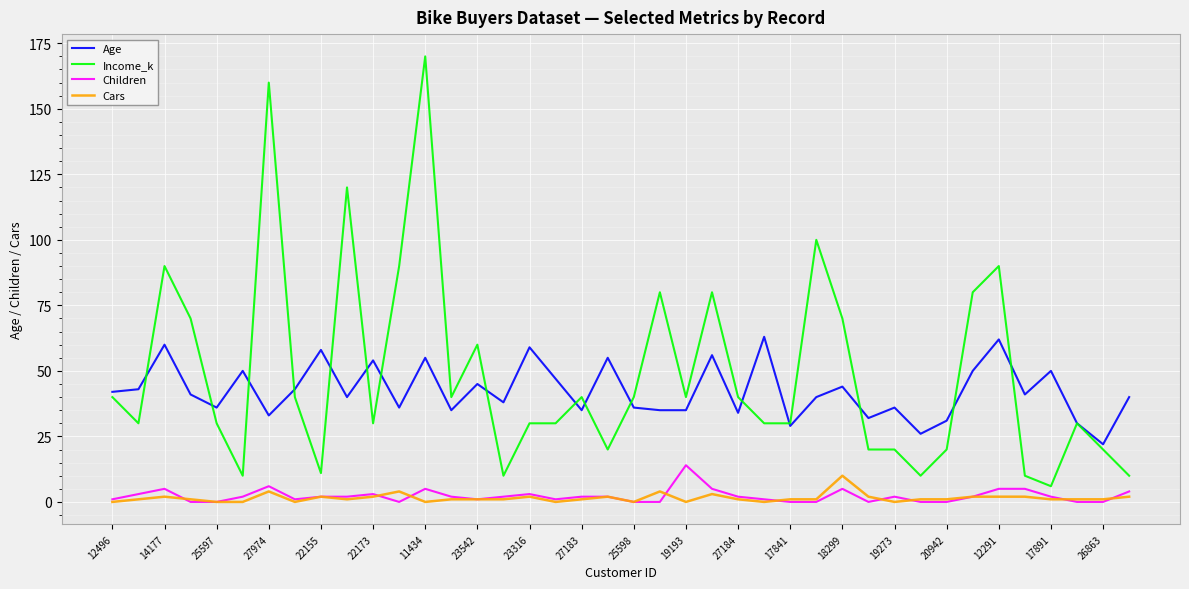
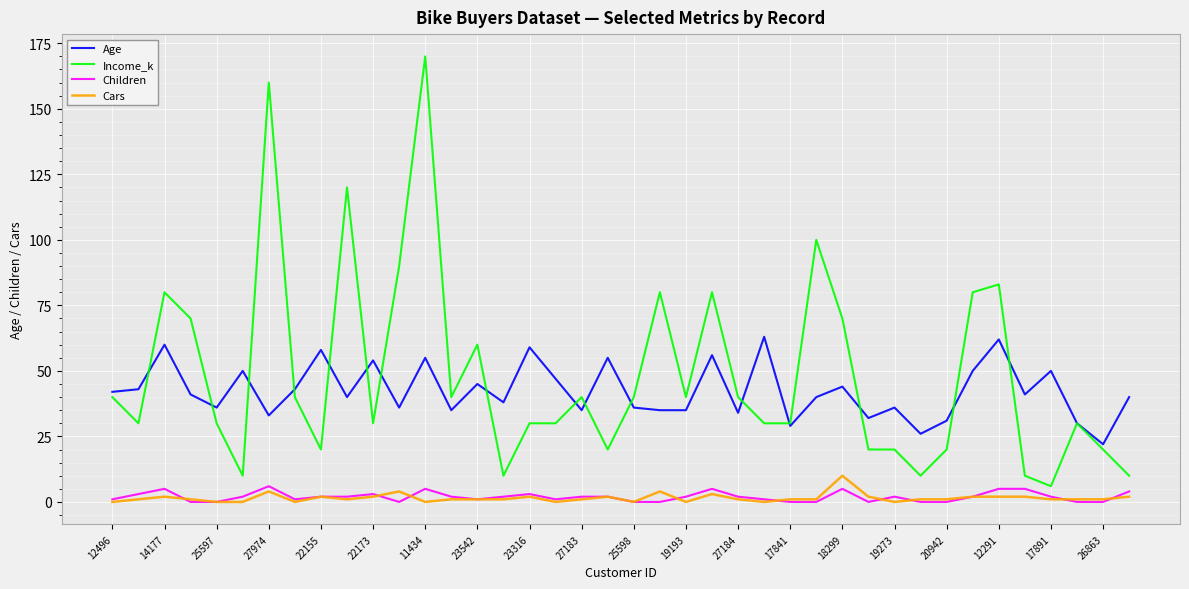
  {
    "Age": {
      "12496": 42,
      "14177": 60,
      "25597": 36,
      "27974": 33,
      "22155": 58,
      "22173": 54,
      "11434": 55,
      "23542": 45,
      "23316": 59,
      "27183": 35,
      "25598": 36,
      "19193": 35,
      "27184": 34,
      "17841": 29,
      "18299": 44,
      "19273": 36,
      "20942": 31,
      "12291": 62,
      "17891": 50,
      "26863": 22
    },
    "Income_k": {
      "12496": 40,
-     "14177": 90,
+     "14177": 80,
      "25597": 30,
      "27974": 160,
-     "22155": 11,
+     "22155": 20,
      "22173": 30,
      "11434": 170,
      "23542": 60,
      "23316": 30,
      "27183": 40,
      "25598": 40,
      "19193": 40,
      "27184": 40,
      "17841": 30,
      "18299": 70,
      "19273": 20,
      "20942": 20,
-     "12291": 90,
+     "12291": 83,
      "17891": 6,
      "26863": 20
    },
    "Children": {
      "12496": 1,
      "14177": 5,
      "27974": 6,
      "22173": 3,
      "11434": 5,
      "23316": 3,
      "27183": 2,
-     "19193": 14,
+     "19193": 2,
      "27184": 2,
      "17841": 0,
      "18299": 5,
      "19273": 2,
      "20942": 0,
      "12291": 5,
      "17891": 2,
      "26863": 0
    },
    "Cars": {
      "12496": 0,
      "14177": 2,
      "27974": 4,
      "22173": 2,
      "11434": 0,
      "23316": 2,
      "27183": 1,
      "19193": 0,
      "27184": 1,
      "17841": 1,
      "18299": 10,
      "19273": 0,
      "20942": 1,
      "12291": 2,
      "17891": 1,
      "26863": 1
    }
  }
